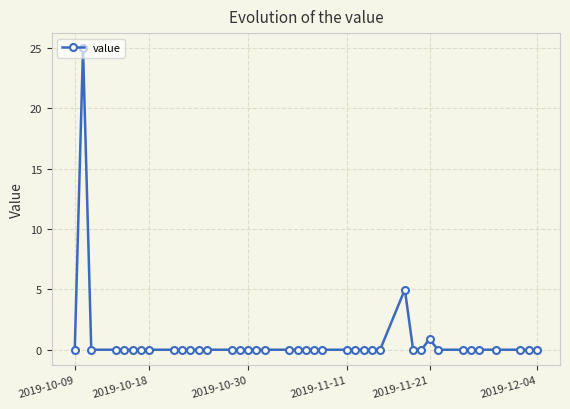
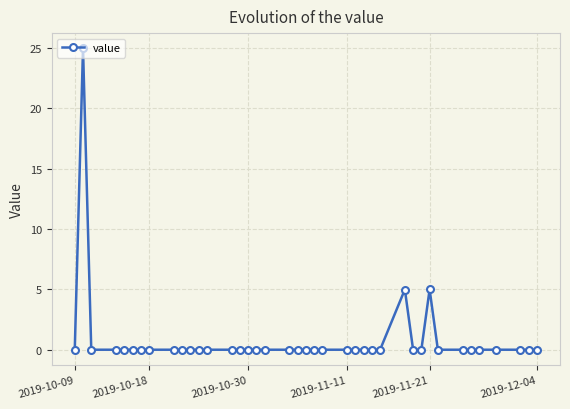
  {
    "2019-10-09": 0.0,
    "2019-10-18": 0.0,
    "2019-10-30": 0.0,
    "2019-11-11": 0.0,
-   "2019-11-21": 0.9,
+   "2019-11-21": 5.0,
    "2019-12-04": 0.0
  }
